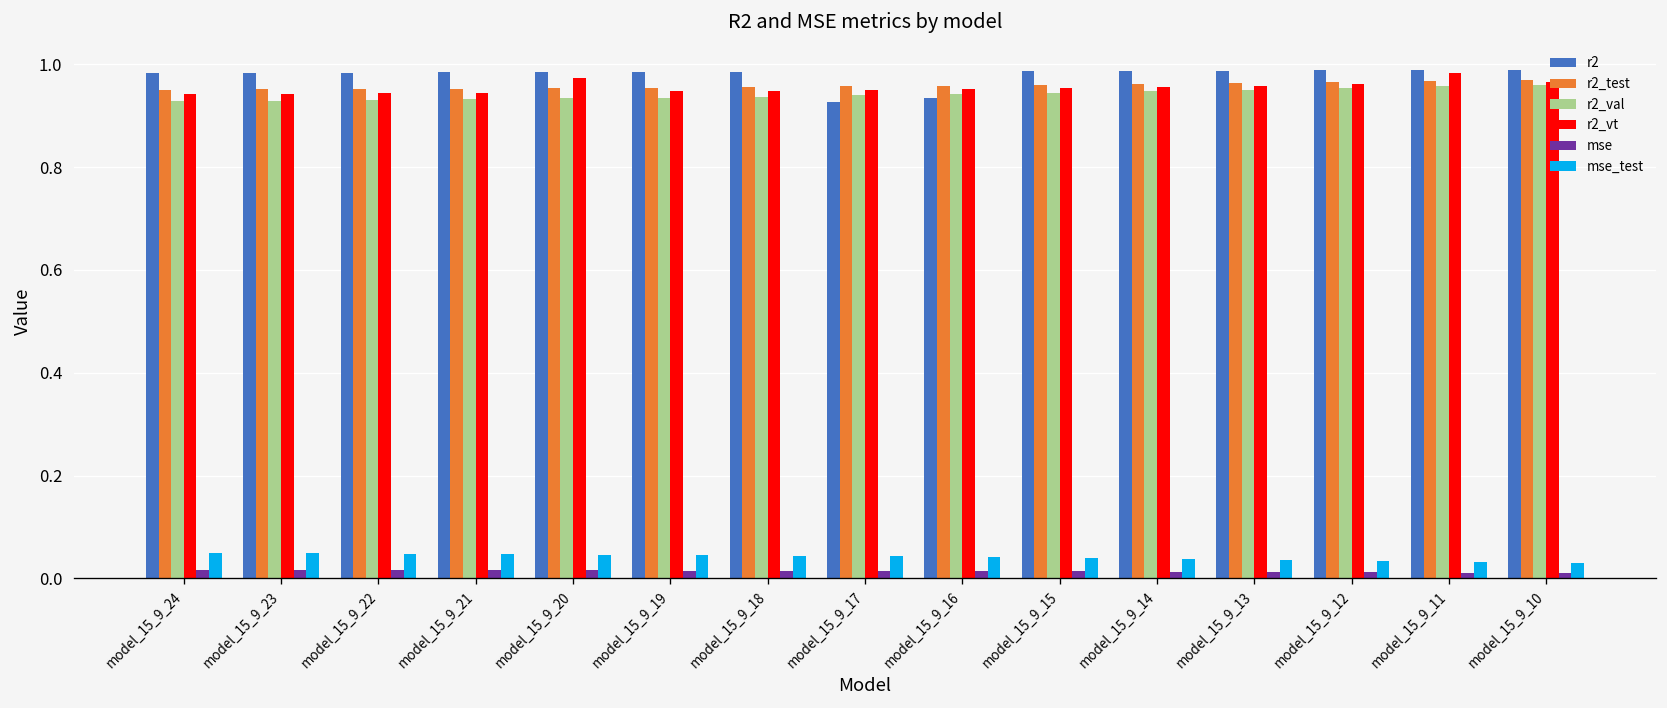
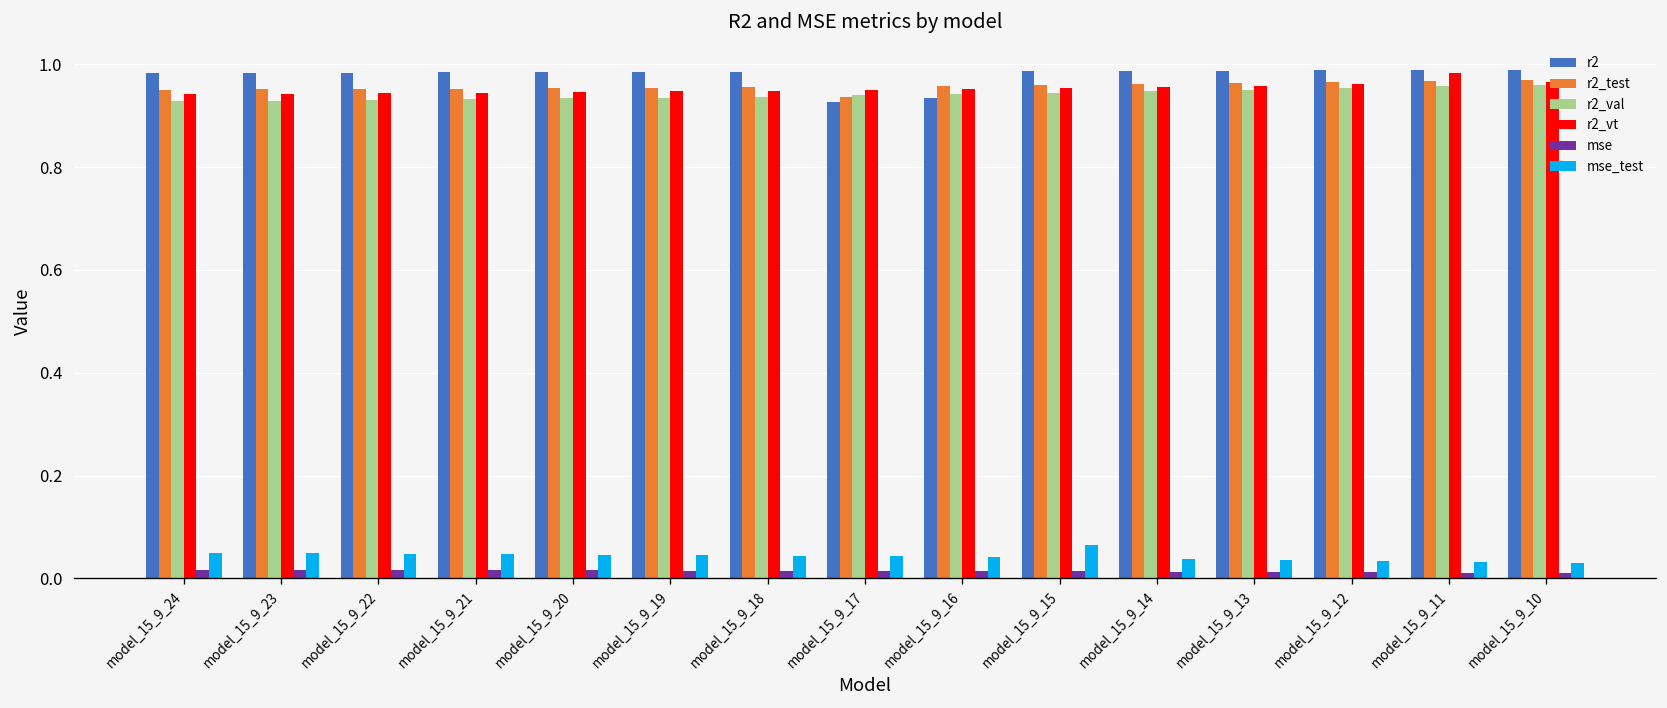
  {
    "r2": {
      "model_15_9_24": 0.98,
      "model_15_9_23": 0.98,
      "model_15_9_22": 0.98,
      "model_15_9_21": 0.98,
      "model_15_9_20": 0.98,
      "model_15_9_19": 0.98,
      "model_15_9_18": 0.99,
      "model_15_9_17": 0.93,
      "model_15_9_16": 0.93,
      "model_15_9_15": 0.99,
      "model_15_9_14": 0.99,
      "model_15_9_13": 0.99,
      "model_15_9_12": 0.99,
      "model_15_9_11": 0.99,
      "model_15_9_10": 0.99
    },
    "r2_test": {
      "model_15_9_24": 0.95,
      "model_15_9_23": 0.95,
      "model_15_9_22": 0.95,
      "model_15_9_21": 0.95,
      "model_15_9_20": 0.95,
      "model_15_9_19": 0.95,
      "model_15_9_18": 0.96,
-     "model_15_9_17": 0.96,
+     "model_15_9_17": 0.94,
      "model_15_9_16": 0.96,
      "model_15_9_15": 0.96,
      "model_15_9_14": 0.96,
      "model_15_9_13": 0.96,
      "model_15_9_12": 0.97,
      "model_15_9_11": 0.97,
      "model_15_9_10": 0.97
    },
    "r2_val": {
      "model_15_9_24": 0.93,
      "model_15_9_23": 0.93,
      "model_15_9_22": 0.93,
      "model_15_9_21": 0.93,
      "model_15_9_20": 0.93,
      "model_15_9_19": 0.94,
      "model_15_9_18": 0.94,
      "model_15_9_17": 0.94,
      "model_15_9_16": 0.94,
      "model_15_9_15": 0.94,
      "model_15_9_14": 0.95,
      "model_15_9_13": 0.95,
      "model_15_9_12": 0.95,
      "model_15_9_11": 0.96,
      "model_15_9_10": 0.96
    },
    "r2_vt": {
      "model_15_9_24": 0.94,
      "model_15_9_23": 0.94,
      "model_15_9_22": 0.94,
      "model_15_9_21": 0.95,
-     "model_15_9_20": 0.97,
+     "model_15_9_20": 0.95,
      "model_15_9_19": 0.95,
      "model_15_9_18": 0.95,
      "model_15_9_17": 0.95,
      "model_15_9_16": 0.95,
      "model_15_9_15": 0.95,
      "model_15_9_14": 0.96,
      "model_15_9_13": 0.96,
      "model_15_9_12": 0.96,
      "model_15_9_11": 0.98,
      "model_15_9_10": 0.97
    },
    "mse": {
      "model_15_9_24": 0.02,
      "model_15_9_23": 0.02,
      "model_15_9_22": 0.02,
      "model_15_9_21": 0.02,
      "model_15_9_20": 0.02,
      "model_15_9_19": 0.02,
      "model_15_9_18": 0.01,
      "model_15_9_17": 0.01,
      "model_15_9_16": 0.01,
      "model_15_9_15": 0.01,
      "model_15_9_14": 0.01,
      "model_15_9_13": 0.01,
      "model_15_9_12": 0.01,
      "model_15_9_11": 0.01,
      "model_15_9_10": 0.01
    },
    "mse_test": {
      "model_15_9_24": 0.05,
      "model_15_9_23": 0.05,
      "model_15_9_22": 0.05,
      "model_15_9_21": 0.05,
      "model_15_9_20": 0.05,
      "model_15_9_19": 0.04,
      "model_15_9_18": 0.04,
      "model_15_9_17": 0.04,
      "model_15_9_16": 0.04,
-     "model_15_9_15": 0.04,
+     "model_15_9_15": 0.06,
      "model_15_9_14": 0.04,
      "model_15_9_13": 0.04,
      "model_15_9_12": 0.03,
      "model_15_9_11": 0.03,
      "model_15_9_10": 0.03
    }
  }
